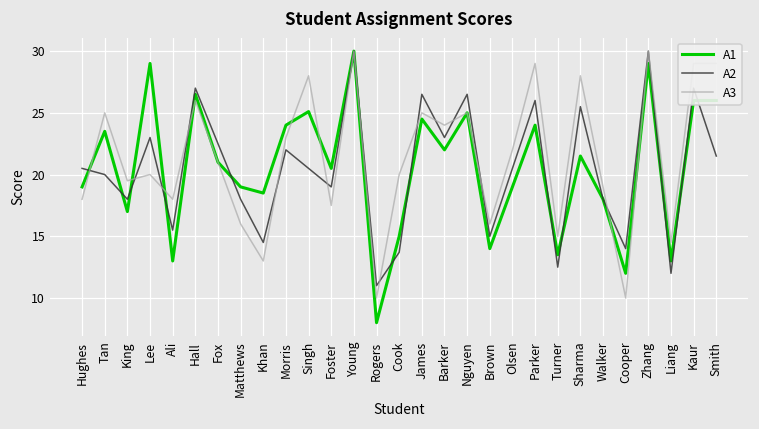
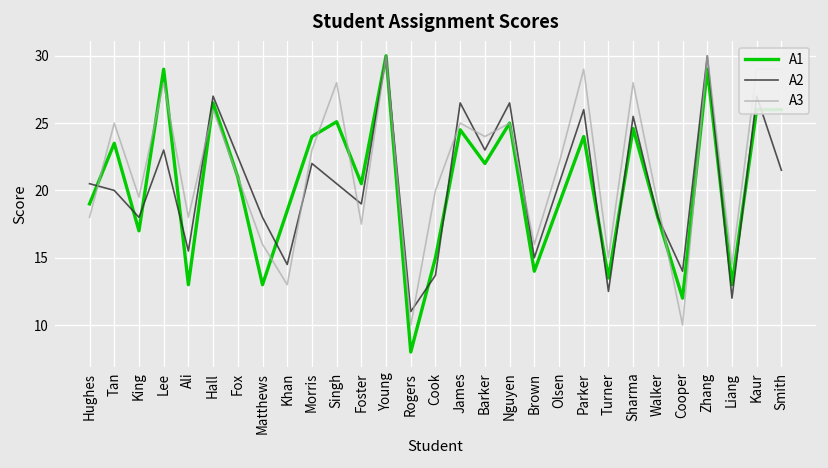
  {
    "A1": {
      "Hughes": 19.0,
      "Tan": 23.5,
      "King": 17.0,
      "Lee": 29.0,
      "Ali": 13.0,
      "Hall": 26.5,
-     "Matthews": 19,
+     "Matthews": 13,
      "Khan": 18.5,
      "Morris": 24.0,
      "Singh": 25.1,
      "Foster": 20.5,
      "Rogers": 8.0,
      "Cook": 15.0,
      "James": 24.5,
      "Barker": 22.0,
      "Brown": 14.0,
      "Olsen": 19.0,
      "Parker": 24.0,
      "Turner": 13.5,
-     "Sharma": 21.5,
+     "Sharma": 24.6,
      "Cooper": 12.0,
      "Zhang": 29.0,
      "Liang": 13.0,
      "Kaur": 26.0,
      "Smith": 26.0
    },
    "A2": {
      "Hughes": 20.5,
      "Tan": 20.0,
      "King": 18.0,
      "Lee": 23.0,
      "Ali": 15.5,
      "Hall": 27.0,
      "Fox": 22.5,
      "Matthews": 18.0,
      "Khan": 14.5,
      "Morris": 22.0,
      "Singh": 20.5,
      "Foster": 19.0,
      "Rogers": 11.0,
      "Cook": 13.7,
      "James": 26.5,
      "Barker": 23.0,
      "Nguyen": 26.5,
      "Brown": 15.0,
      "Olsen": 20.5,
      "Parker": 26.0,
      "Turner": 12.5,
      "Sharma": 25.5,
      "Cooper": 14.0,
      "Liang": 12.0,
      "Smith": 21.5
    },
    "A3": {
      "Hughes": 18,
      "Tan": 25,
      "King": 19.5,
-     "Lee": 20,
+     "Lee": 28,
      "Ali": 18,
      "Hall": 26,
      "Matthews": 16,
      "Khan": 13,
      "Morris": 23,
      "Singh": 28,
      "Foster": 17.5,
      "Rogers": 10,
      "Cook": 20,
      "James": 25,
      "Barker": 24,
      "Brown": 16,
      "Olsen": 22,
      "Parker": 29,
      "Turner": 15,
      "Sharma": 28,
      "Walker": 19,
      "Cooper": 10,
      "Liang": 14.5
    }
  }
